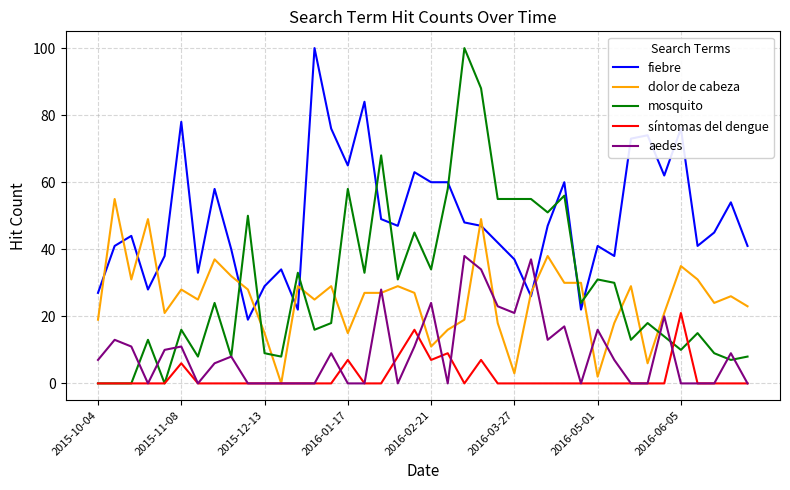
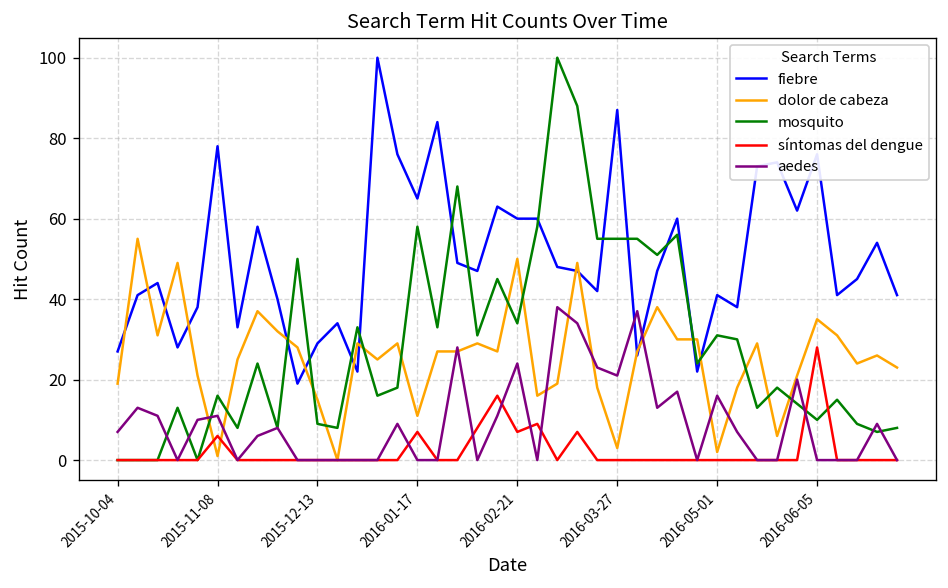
  {
    "fiebre": {
      "2015-10-04": 27,
      "2015-11-08": 78,
      "2015-12-13": 29,
      "2016-01-17": 65,
      "2016-02-21": 60,
-     "2016-03-27": 37,
+     "2016-03-27": 87,
      "2016-05-01": 41
    },
    "dolor de cabeza": {
      "2015-10-04": 19,
-     "2015-11-08": 28,
+     "2015-11-08": 1,
      "2015-12-13": 15,
-     "2016-01-17": 15,
-     "2016-02-21": 11,
+     "2016-01-17": 11,
+     "2016-02-21": 50,
      "2016-03-27": 3,
      "2016-05-01": 2,
      "2016-06-05": 35
    },
    "mosquito": {
      "2015-11-08": 16,
      "2015-12-13": 9,
      "2016-01-17": 58,
      "2016-02-21": 34,
      "2016-03-27": 55,
      "2016-05-01": 31,
      "2016-06-05": 10
    },
    "síntomas del dengue": {
      "2015-11-08": 6,
      "2016-01-17": 7,
      "2016-02-21": 7,
      "2016-03-27": 0,
      "2016-05-01": 0,
-     "2016-06-05": 21
+     "2016-06-05": 28
    },
    "aedes": {
      "2015-10-04": 7,
      "2015-11-08": 11,
      "2016-01-17": 0,
      "2016-02-21": 24,
      "2016-03-27": 21,
      "2016-05-01": 16,
      "2016-06-05": 0
    }
  }
